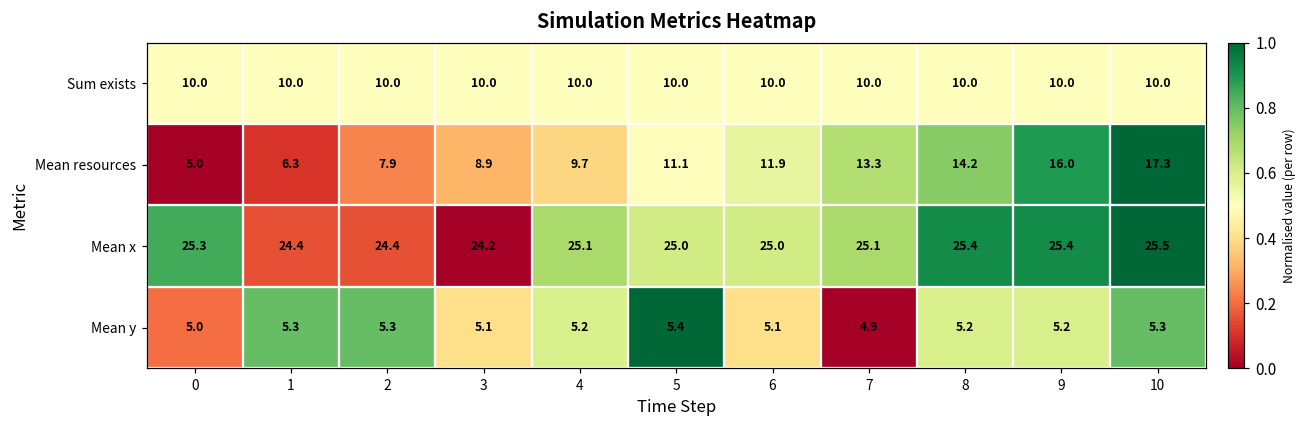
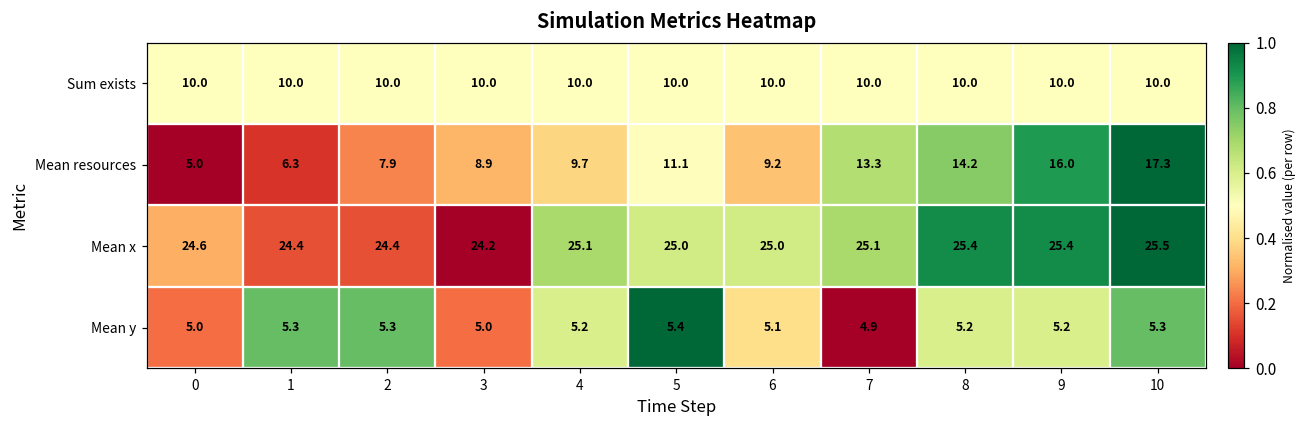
  {
    "Sum exists": {
      "0": 10.0,
      "1": 10.0,
      "2": 10.0,
      "3": 10.0,
      "4": 10.0,
      "5": 10.0,
      "6": 10.0,
      "7": 10.0,
      "8": 10.0,
      "9": 10.0,
      "10": 10.0
    },
    "Mean resources": {
      "0": 5.0,
      "1": 6.3,
      "2": 7.9,
      "3": 8.9,
      "4": 9.7,
      "5": 11.1,
-     "6": 11.9,
+     "6": 9.2,
      "7": 13.3,
      "8": 14.2,
      "9": 16.0,
      "10": 17.3
    },
    "Mean x": {
-     "0": 25.3,
+     "0": 24.6,
      "1": 24.4,
      "2": 24.4,
      "3": 24.2,
      "4": 25.1,
      "5": 25.0,
      "6": 25.0,
      "7": 25.1,
      "8": 25.4,
      "9": 25.4,
      "10": 25.5
    },
    "Mean y": {
      "0": 5.0,
      "1": 5.3,
      "2": 5.3,
-     "3": 5.1,
+     "3": 5.0,
      "4": 5.2,
      "5": 5.4,
      "6": 5.1,
      "7": 4.9,
      "8": 5.2,
      "9": 5.2,
      "10": 5.3
    }
  }
